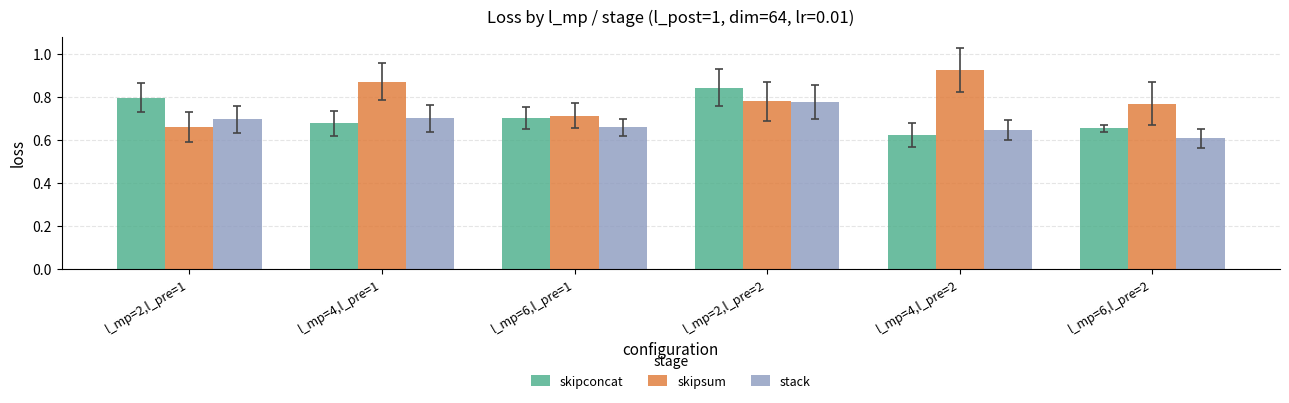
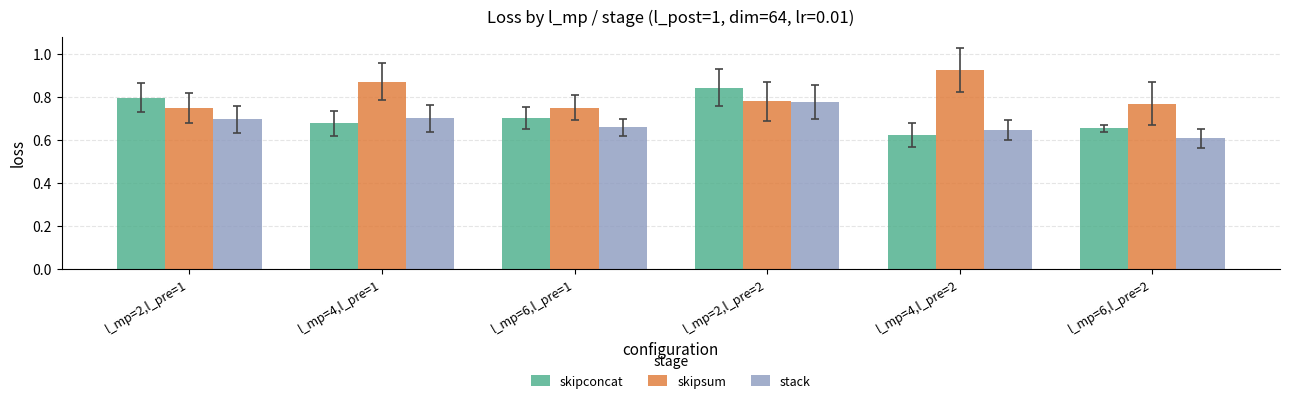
  {
    "skipconcat": {
      "l_mp=2,l_pre=1": 0.80,
      "l_mp=4,l_pre=1": 0.68,
      "l_mp=6,l_pre=1": 0.70,
      "l_mp=2,l_pre=2": 0.84,
      "l_mp=4,l_pre=2": 0.63,
      "l_mp=6,l_pre=2": 0.66
    },
    "skipsum": {
-     "l_mp=2,l_pre=1": 0.66,
+     "l_mp=2,l_pre=1": 0.75,
      "l_mp=4,l_pre=1": 0.87,
-     "l_mp=6,l_pre=1": 0.71,
+     "l_mp=6,l_pre=1": 0.75,
      "l_mp=2,l_pre=2": 0.78,
      "l_mp=4,l_pre=2": 0.93,
      "l_mp=6,l_pre=2": 0.77
    },
    "stack": {
      "l_mp=2,l_pre=1": 0.70,
      "l_mp=4,l_pre=1": 0.70,
      "l_mp=6,l_pre=1": 0.66,
      "l_mp=2,l_pre=2": 0.78,
      "l_mp=4,l_pre=2": 0.65,
      "l_mp=6,l_pre=2": 0.61
    }
  }
